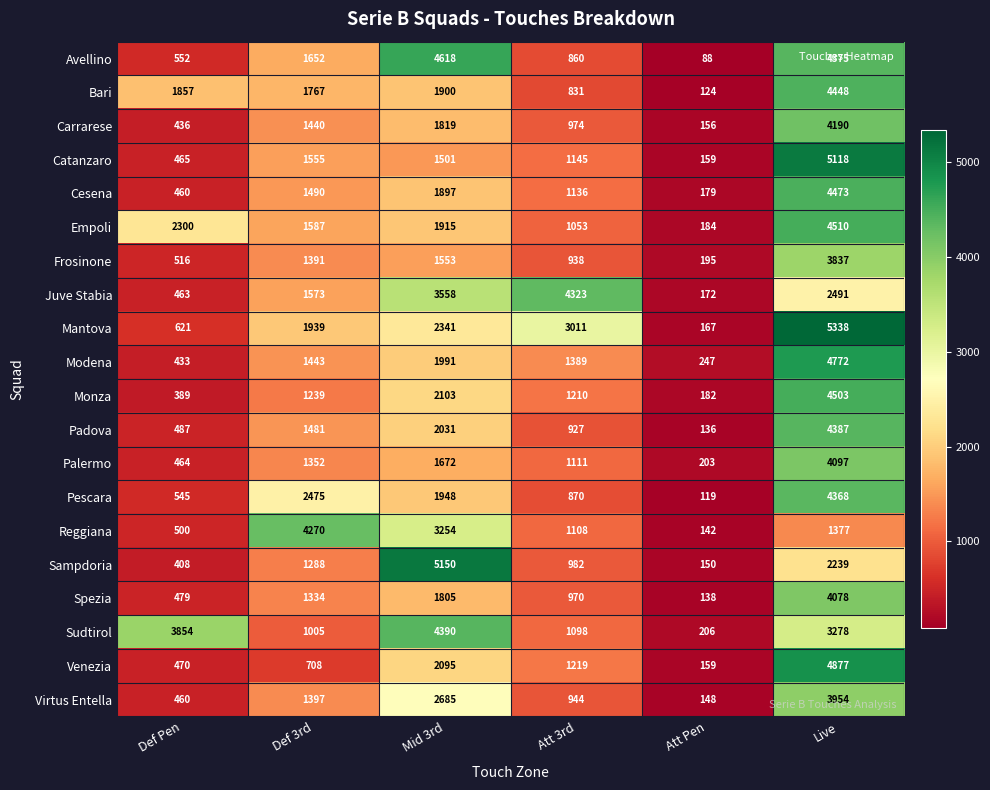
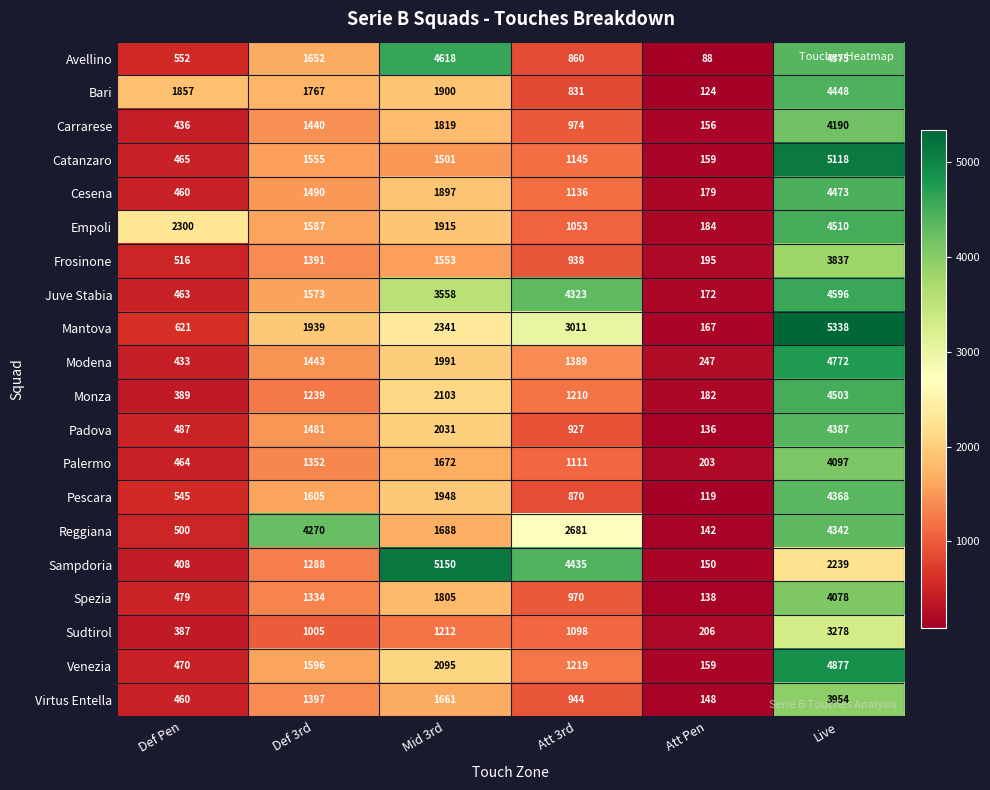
  {
    "Avellino": {
      "Def Pen": 552,
      "Def 3rd": 1652,
      "Mid 3rd": 4618,
      "Att 3rd": 860,
      "Att Pen": 88
    },
    "Bari": {
      "Def Pen": 1857,
      "Def 3rd": 1767,
      "Mid 3rd": 1900,
      "Att 3rd": 831,
      "Att Pen": 124,
      "Live": 4448
    },
    "Carrarese": {
      "Def Pen": 436,
      "Def 3rd": 1440,
      "Mid 3rd": 1819,
      "Att 3rd": 974,
      "Att Pen": 156,
      "Live": 4190
    },
    "Catanzaro": {
      "Def Pen": 465,
      "Def 3rd": 1555,
      "Mid 3rd": 1501,
      "Att 3rd": 1145,
      "Att Pen": 159,
      "Live": 5118
    },
    "Cesena": {
      "Def Pen": 460,
      "Def 3rd": 1490,
      "Mid 3rd": 1897,
      "Att 3rd": 1136,
      "Att Pen": 179,
      "Live": 4473
    },
    "Empoli": {
      "Def Pen": 2300,
      "Def 3rd": 1587,
      "Mid 3rd": 1915,
      "Att 3rd": 1053,
      "Att Pen": 184,
      "Live": 4510
    },
    "Frosinone": {
      "Def Pen": 516,
      "Def 3rd": 1391,
      "Mid 3rd": 1553,
      "Att 3rd": 938,
      "Att Pen": 195,
      "Live": 3837
    },
    "Juve Stabia": {
      "Def Pen": 463,
      "Def 3rd": 1573,
      "Mid 3rd": 3558,
      "Att 3rd": 4323,
      "Att Pen": 172,
-     "Live": 2491
+     "Live": 4596
    },
    "Mantova": {
      "Def Pen": 621,
      "Def 3rd": 1939,
      "Mid 3rd": 2341,
      "Att 3rd": 3011,
      "Att Pen": 167,
      "Live": 5338
    },
    "Modena": {
      "Def Pen": 433,
      "Def 3rd": 1443,
      "Mid 3rd": 1991,
      "Att 3rd": 1389,
      "Att Pen": 247,
      "Live": 4772
    },
    "Monza": {
      "Def Pen": 389,
      "Def 3rd": 1239,
      "Mid 3rd": 2103,
      "Att 3rd": 1210,
      "Att Pen": 182,
      "Live": 4503
    },
    "Padova": {
      "Def Pen": 487,
      "Def 3rd": 1481,
      "Mid 3rd": 2031,
      "Att 3rd": 927,
      "Att Pen": 136,
      "Live": 4387
    },
    "Palermo": {
      "Def Pen": 464,
      "Def 3rd": 1352,
      "Mid 3rd": 1672,
      "Att 3rd": 1111,
      "Att Pen": 203,
      "Live": 4097
    },
    "Pescara": {
      "Def Pen": 545,
-     "Def 3rd": 2475,
+     "Def 3rd": 1605,
      "Mid 3rd": 1948,
      "Att 3rd": 870,
      "Att Pen": 119,
      "Live": 4368
    },
    "Reggiana": {
      "Def Pen": 500,
      "Def 3rd": 4270,
-     "Mid 3rd": 3254,
-     "Att 3rd": 1108,
+     "Mid 3rd": 1688,
+     "Att 3rd": 2681,
      "Att Pen": 142,
-     "Live": 1377
+     "Live": 4342
    },
    "Sampdoria": {
      "Def Pen": 408,
      "Def 3rd": 1288,
      "Mid 3rd": 5150,
-     "Att 3rd": 982,
+     "Att 3rd": 4435,
      "Att Pen": 150,
      "Live": 2239
    },
    "Spezia": {
      "Def Pen": 479,
      "Def 3rd": 1334,
      "Mid 3rd": 1805,
      "Att 3rd": 970,
      "Att Pen": 138,
      "Live": 4078
    },
    "Sudtirol": {
-     "Def Pen": 3854,
+     "Def Pen": 387,
      "Def 3rd": 1005,
-     "Mid 3rd": 4390,
+     "Mid 3rd": 1212,
      "Att 3rd": 1098,
      "Att Pen": 206,
      "Live": 3278
    },
    "Venezia": {
      "Def Pen": 470,
-     "Def 3rd": 708,
+     "Def 3rd": 1596,
      "Mid 3rd": 2095,
      "Att 3rd": 1219,
      "Att Pen": 159,
      "Live": 4877
    },
    "Virtus Entella": {
      "Def Pen": 460,
      "Def 3rd": 1397,
-     "Mid 3rd": 2685,
+     "Mid 3rd": 1661,
      "Att 3rd": 944,
      "Att Pen": 148
    }
  }
